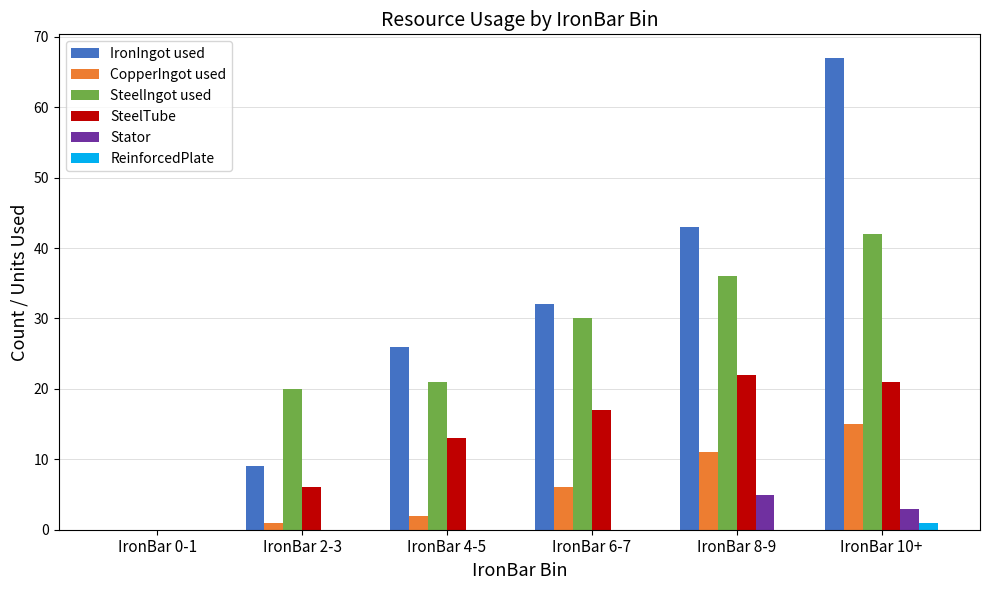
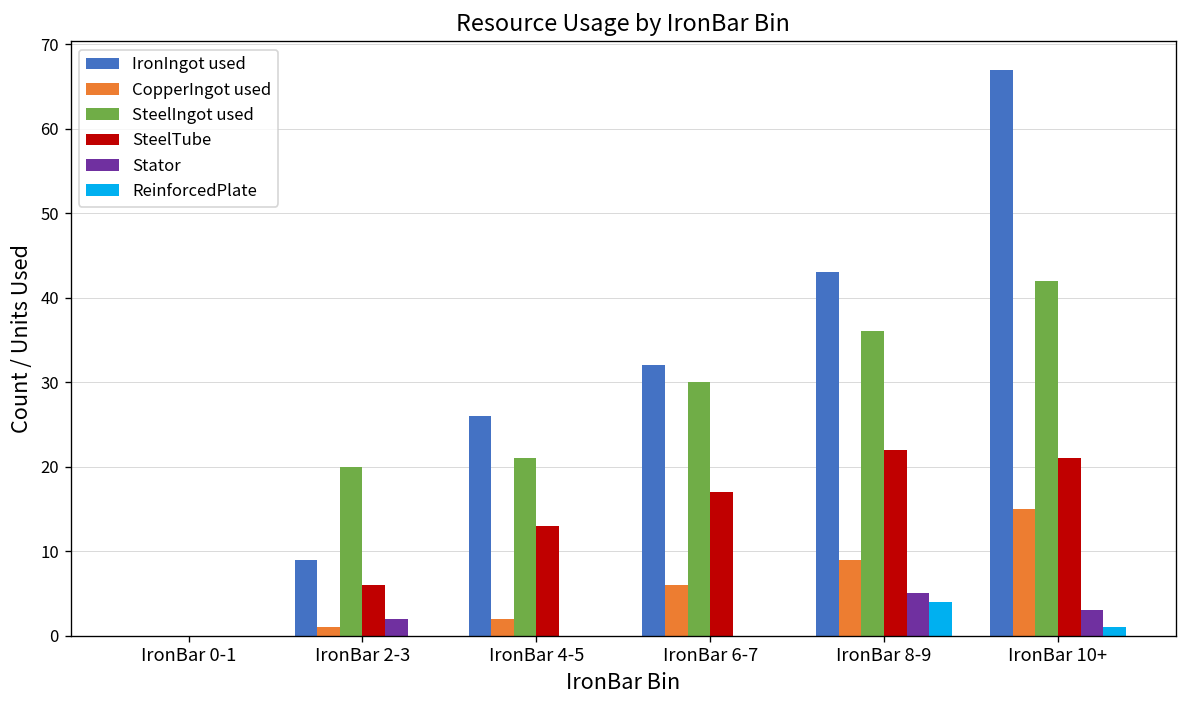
  {
    "IronIngot used": {
      "IronBar 0-1": 0,
      "IronBar 2-3": 9,
      "IronBar 4-5": 26,
      "IronBar 6-7": 32,
      "IronBar 8-9": 43,
      "IronBar 10+": 67
    },
    "CopperIngot used": {
      "IronBar 0-1": 0,
      "IronBar 2-3": 1,
      "IronBar 4-5": 2,
      "IronBar 6-7": 6,
-     "IronBar 8-9": 11,
+     "IronBar 8-9": 9,
      "IronBar 10+": 15
    },
    "SteelIngot used": {
      "IronBar 0-1": 0,
      "IronBar 2-3": 20,
      "IronBar 4-5": 21,
      "IronBar 6-7": 30,
      "IronBar 8-9": 36,
      "IronBar 10+": 42
    },
    "SteelTube": {
      "IronBar 0-1": 0,
      "IronBar 2-3": 6,
      "IronBar 4-5": 13,
      "IronBar 6-7": 17,
      "IronBar 8-9": 22,
      "IronBar 10+": 21
    },
    "Stator": {
      "IronBar 0-1": 0,
-     "IronBar 2-3": 0,
+     "IronBar 2-3": 2,
      "IronBar 4-5": 0,
      "IronBar 6-7": 0,
      "IronBar 8-9": 5,
      "IronBar 10+": 3
    },
    "ReinforcedPlate": {
      "IronBar 0-1": 0,
      "IronBar 2-3": 0,
      "IronBar 4-5": 0,
      "IronBar 6-7": 0,
-     "IronBar 8-9": 0,
+     "IronBar 8-9": 4,
      "IronBar 10+": 1
    }
  }
